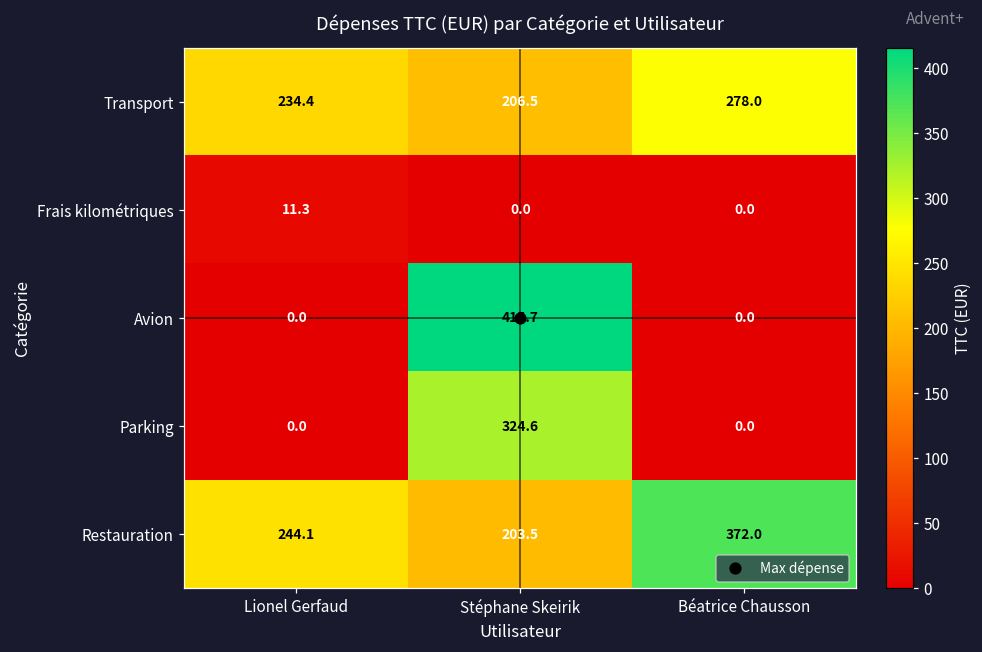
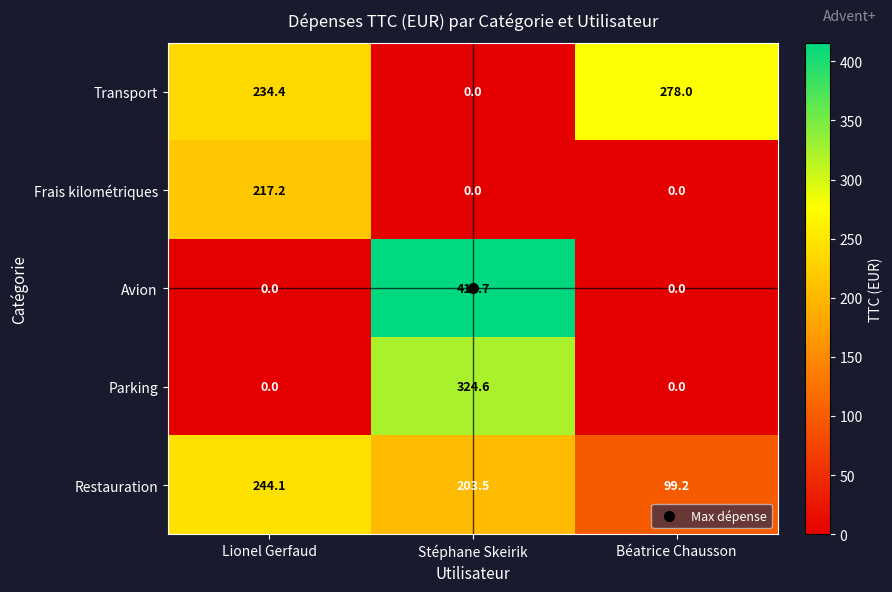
  {
    "Transport": {
      "Lionel Gerfaud": 234.4,
-     "Stéphane Skeirik": 206.5,
+     "Stéphane Skeirik": 0.0,
      "Béatrice Chausson": 278.0
    },
    "Frais kilométriques": {
-     "Lionel Gerfaud": 11.3,
+     "Lionel Gerfaud": 217.2,
      "Stéphane Skeirik": 0.0,
      "Béatrice Chausson": 0.0
    },
    "Avion": {
      "Lionel Gerfaud": 0.0,
      "Béatrice Chausson": 0.0
    },
    "Parking": {
      "Lionel Gerfaud": 0.0,
      "Stéphane Skeirik": 324.6,
      "Béatrice Chausson": 0.0
    },
    "Restauration": {
      "Lionel Gerfaud": 244.1,
      "Stéphane Skeirik": 203.5,
-     "Béatrice Chausson": 372.0
+     "Béatrice Chausson": 99.2
    }
  }
